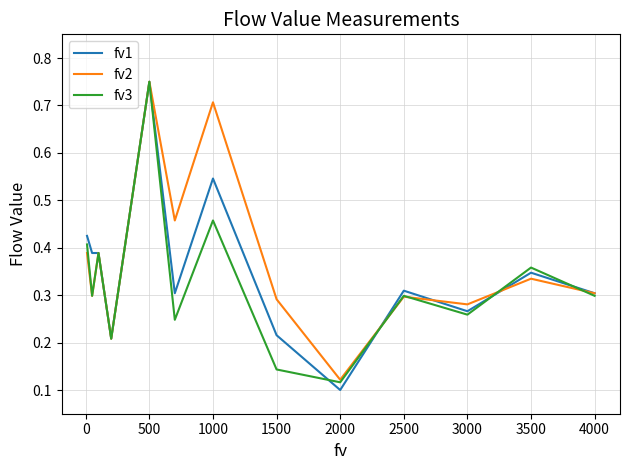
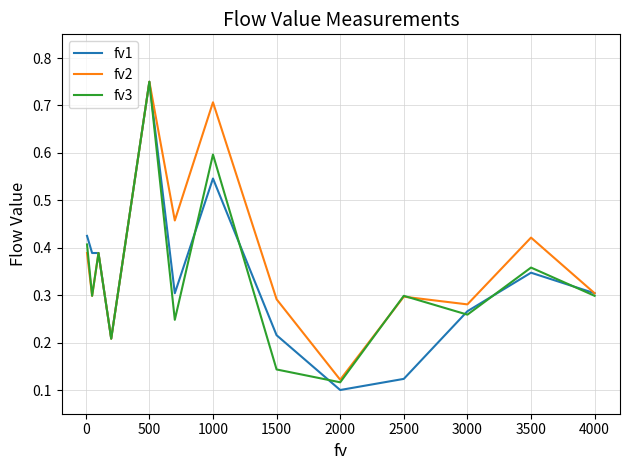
  {
    "fv1": {
      "1000": 0.55,
      "1500": 0.22,
      "2000": 0.10,
-     "2500": 0.31,
+     "2500": 0.12,
      "3000": 0.27,
      "3500": 0.35
    },
    "fv2": {
      "1000": 0.71,
      "1500": 0.29,
      "2000": 0.12,
      "3000": 0.28,
-     "3500": 0.33
+     "3500": 0.42
    },
    "fv3": {
-     "1000": 0.46,
+     "1000": 0.60,
      "1500": 0.14,
      "2000": 0.12,
      "3000": 0.26,
      "3500": 0.36
    }
  }
